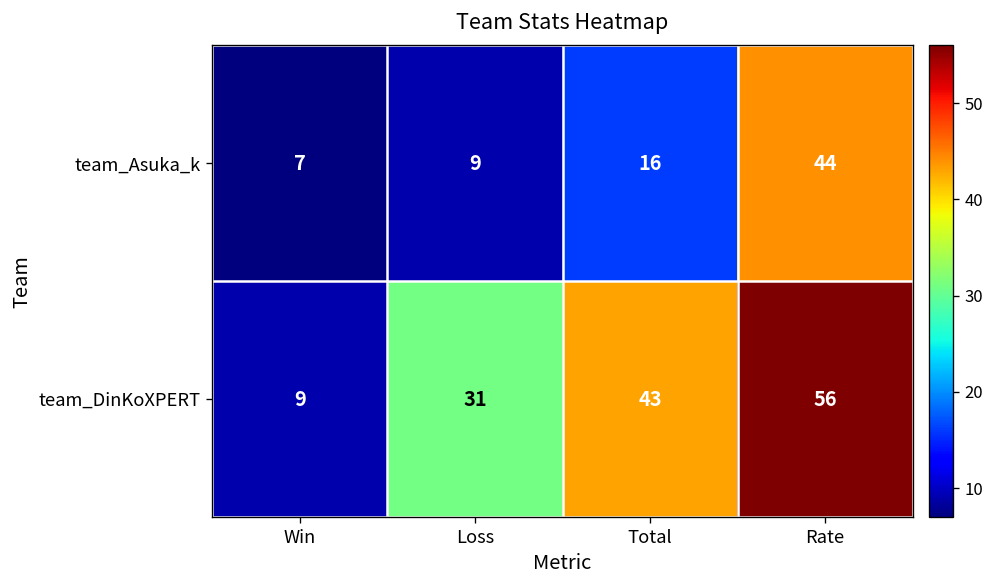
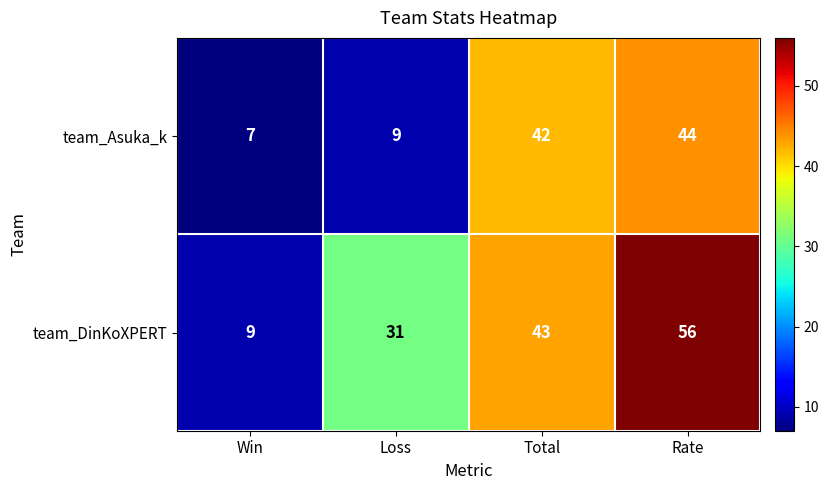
  {
    "team_Asuka_k": {
      "Win": 7,
      "Loss": 9,
-     "Total": 16,
+     "Total": 42,
      "Rate": 44
    },
    "team_DinKoXPERT": {
      "Win": 9,
      "Loss": 31,
      "Total": 43,
      "Rate": 56
    }
  }
